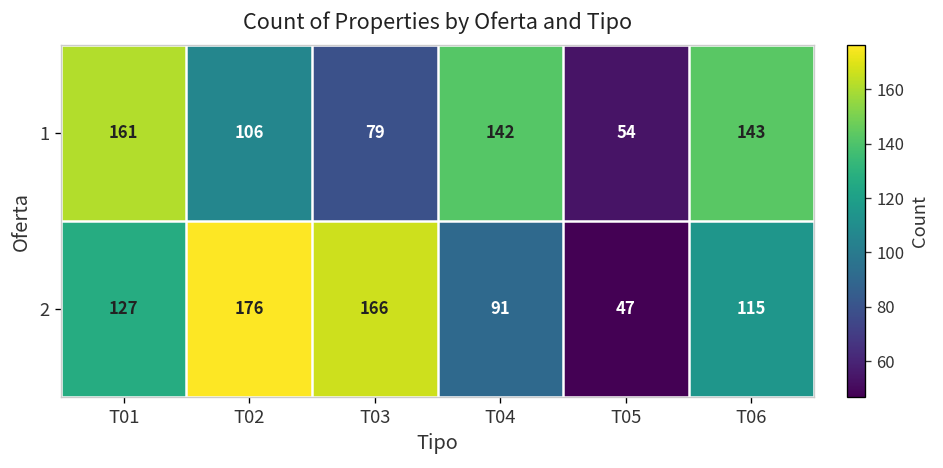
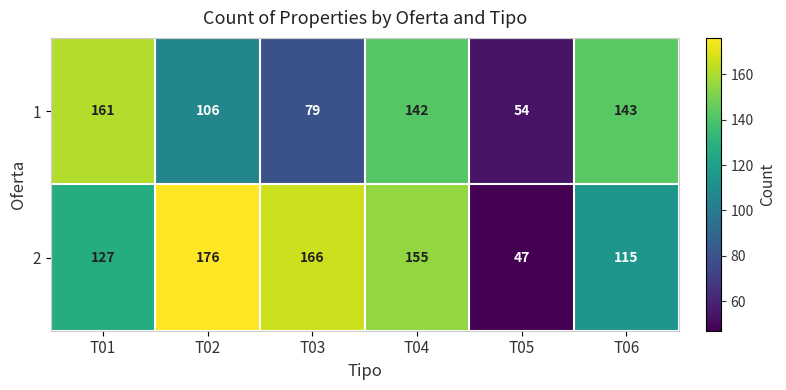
  {
    "1": {
      "T01": 161,
      "T02": 106,
      "T03": 79,
      "T04": 142,
      "T05": 54,
      "T06": 143
    },
    "2": {
      "T01": 127,
      "T02": 176,
      "T03": 166,
-     "T04": 91,
+     "T04": 155,
      "T05": 47,
      "T06": 115
    }
  }
